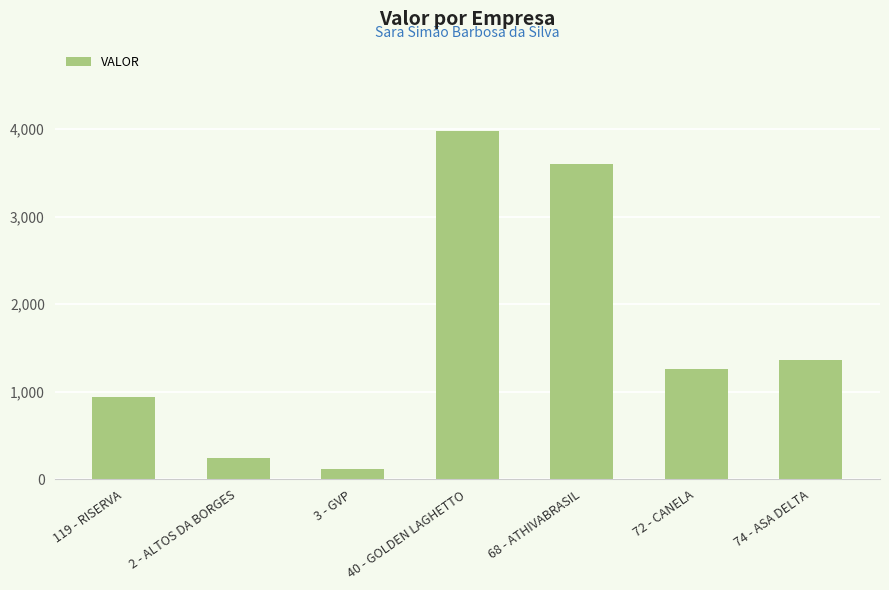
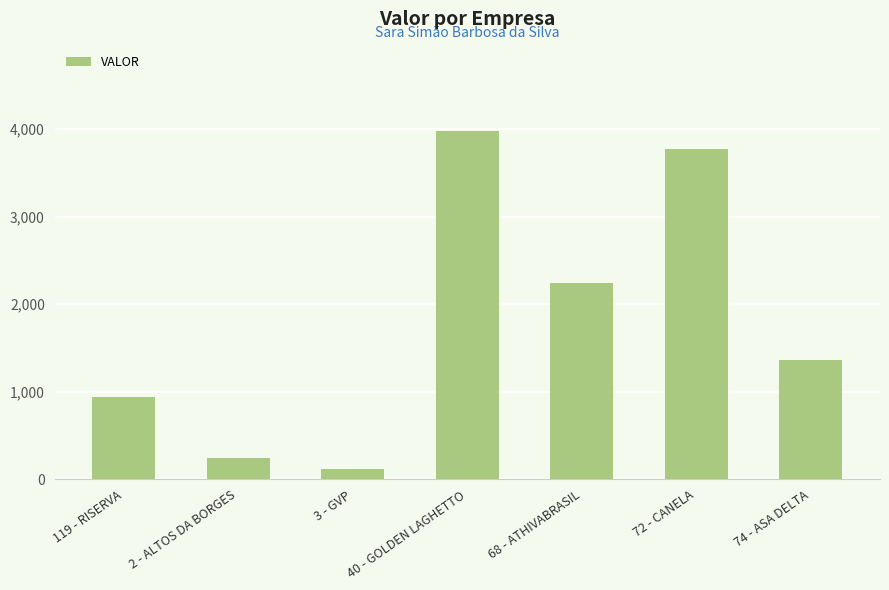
  {
    "119 - RISERVA": "900",
    "2 - ALTOS DA BORGES": "200",
    "3 - GVP": "100",
    "40 - GOLDEN LAGHETTO": "4,000",
-   "68 - ATHIVABRASIL": "3,600",
-   "72 - CANELA": "1,300",
+   "68 - ATHIVABRASIL": "2,200",
+   "72 - CANELA": "3,800",
    "74 - ASA DELTA": "1,400"
  }
